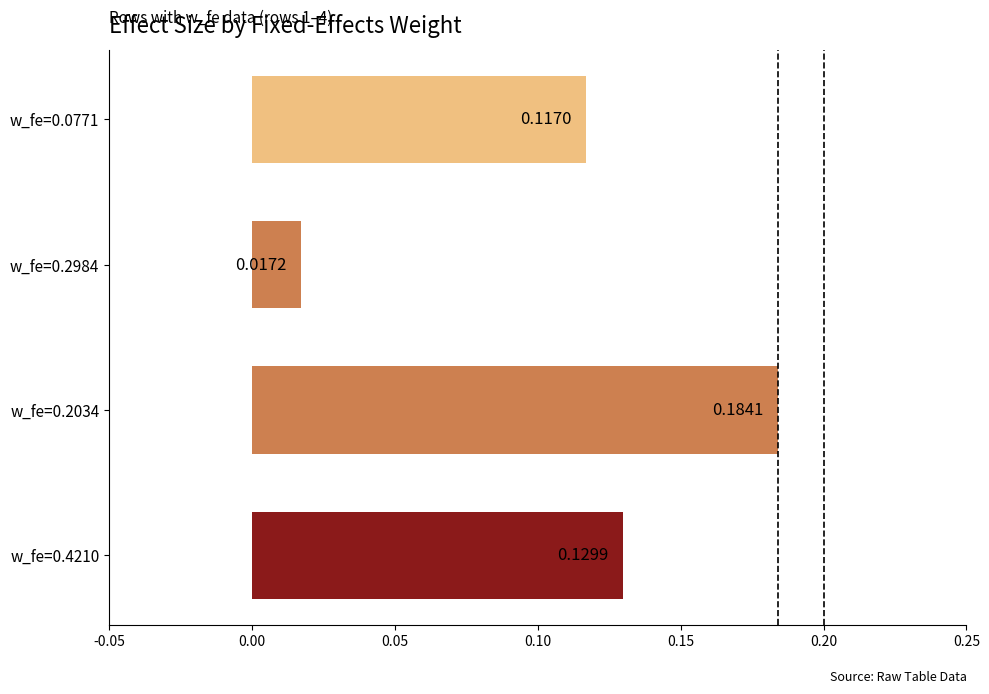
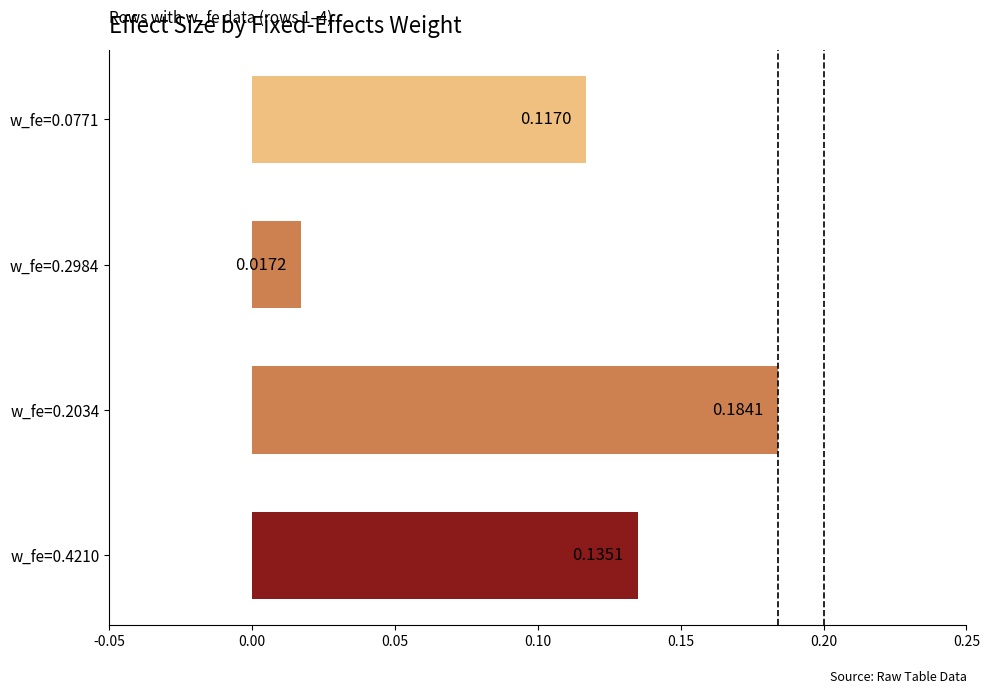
  {
    "w_fe=0.0771": 0.1170,
    "w_fe=0.2984": 0.0172,
    "w_fe=0.2034": 0.1841,
-   "w_fe=0.4210": 0.1299
+   "w_fe=0.4210": 0.1351
  }
